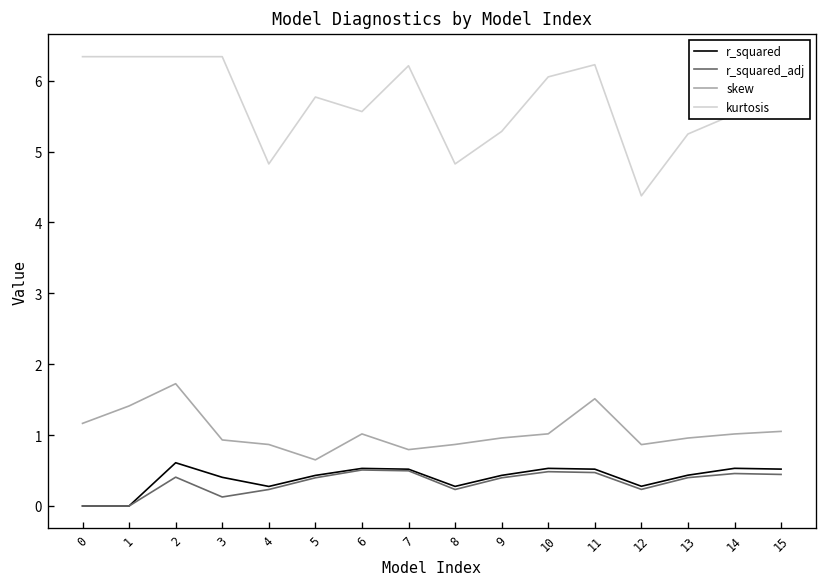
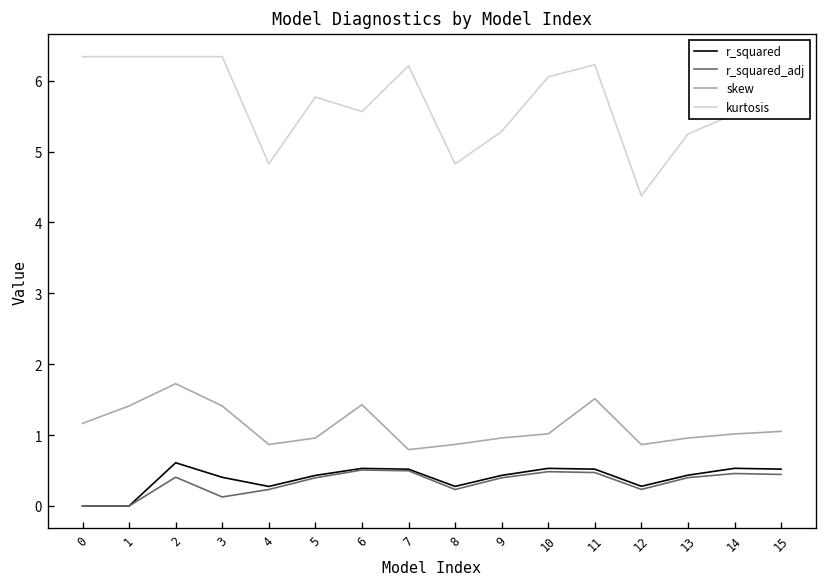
  {
    "r_squared": {
      "2": 0.6,
      "3": 0.4,
      "8": 0.3,
      "10": 0.5,
      "11": 0.5,
      "12": 0.3,
      "14": 0.5,
      "15": 0.5
    },
    "r_squared_adj": {
      "2": 0.4,
      "3": 0.1,
      "8": 0.2,
      "10": 0.5,
      "11": 0.5,
      "12": 0.2,
      "14": 0.5,
      "15": 0.4
    },
    "skew": {
      "0": 1.2,
      "1": 1.4,
      "2": 1.7,
-     "3": 0.9,
+     "3": 1.4,
      "4": 0.9,
-     "5": 0.7,
-     "6": 1.0,
+     "5": 1.0,
+     "6": 1.4,
      "7": 0.8,
      "8": 0.9,
      "9": 1.0,
      "10": 1.0,
      "11": 1.5,
      "12": 0.9,
      "13": 1.0,
      "14": 1.0,
      "15": 1.1
    },
    "kurtosis": {
      "0": 6.3,
      "1": 6.3,
      "2": 6.3,
      "3": 6.3,
      "4": 4.8,
      "5": 5.8,
      "6": 5.6,
      "7": 6.2,
      "8": 4.8,
      "9": 5.3,
      "10": 6.1,
      "11": 6.2,
      "12": 4.4,
      "13": 5.2
    }
  }
